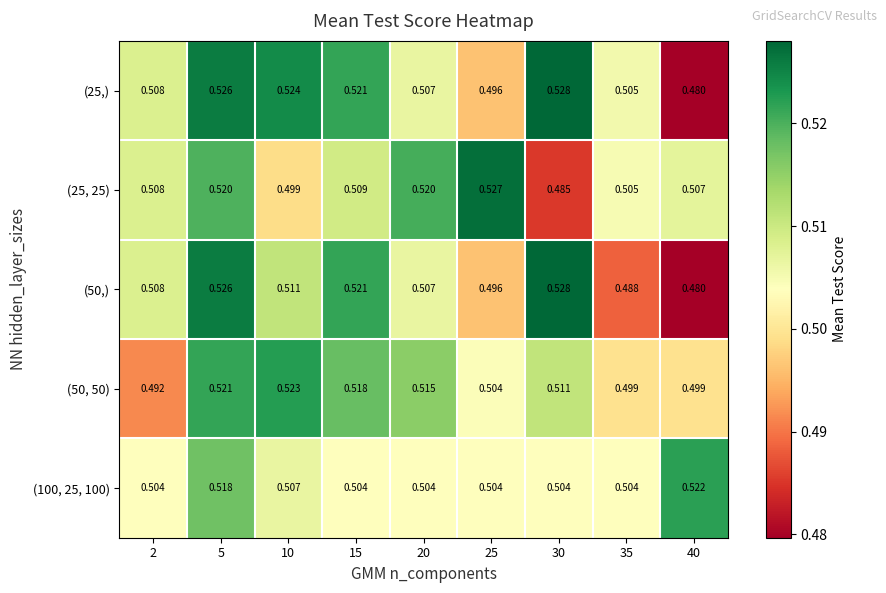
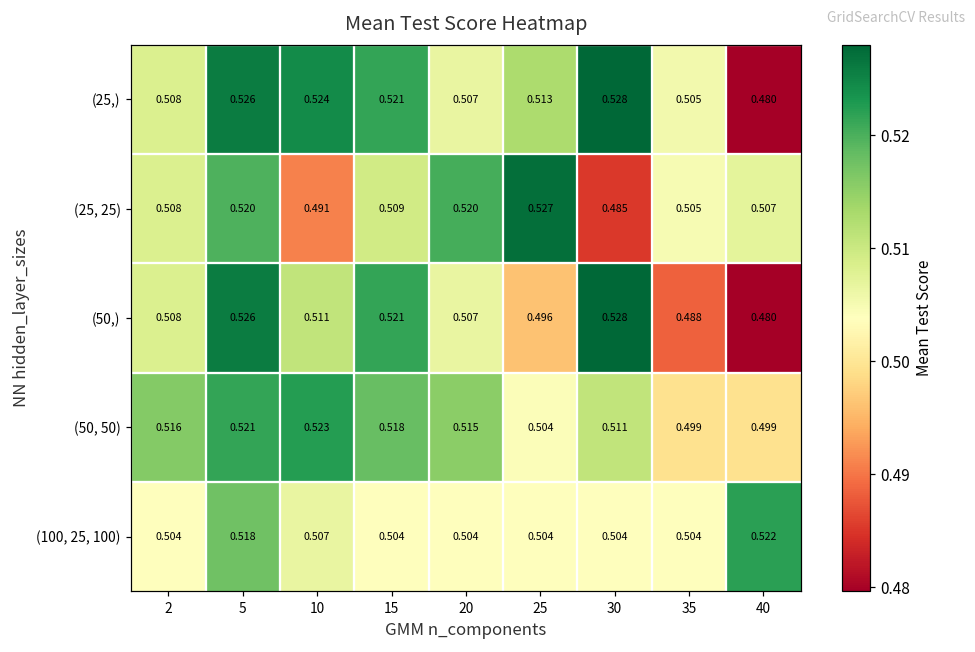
  {
    "(25,)": {
      "2": 0.508,
      "5": 0.526,
      "10": 0.524,
      "15": 0.521,
      "20": 0.507,
-     "25": 0.496,
+     "25": 0.513,
      "30": 0.528,
      "35": 0.505,
      "40": 0.480
    },
    "(25, 25)": {
      "2": 0.508,
      "5": 0.520,
-     "10": 0.499,
+     "10": 0.491,
      "15": 0.509,
      "20": 0.520,
      "25": 0.527,
      "30": 0.485,
      "35": 0.505,
      "40": 0.507
    },
    "(50,)": {
      "2": 0.508,
      "5": 0.526,
      "10": 0.511,
      "15": 0.521,
      "20": 0.507,
      "25": 0.496,
      "30": 0.528,
      "35": 0.488,
      "40": 0.480
    },
    "(50, 50)": {
-     "2": 0.492,
+     "2": 0.516,
      "5": 0.521,
      "10": 0.523,
      "15": 0.518,
      "20": 0.515,
      "25": 0.504,
      "30": 0.511,
      "35": 0.499,
      "40": 0.499
    },
    "(100, 25, 100)": {
      "2": 0.504,
      "5": 0.518,
      "10": 0.507,
      "15": 0.504,
      "20": 0.504,
      "25": 0.504,
      "30": 0.504,
      "35": 0.504,
      "40": 0.522
    }
  }
